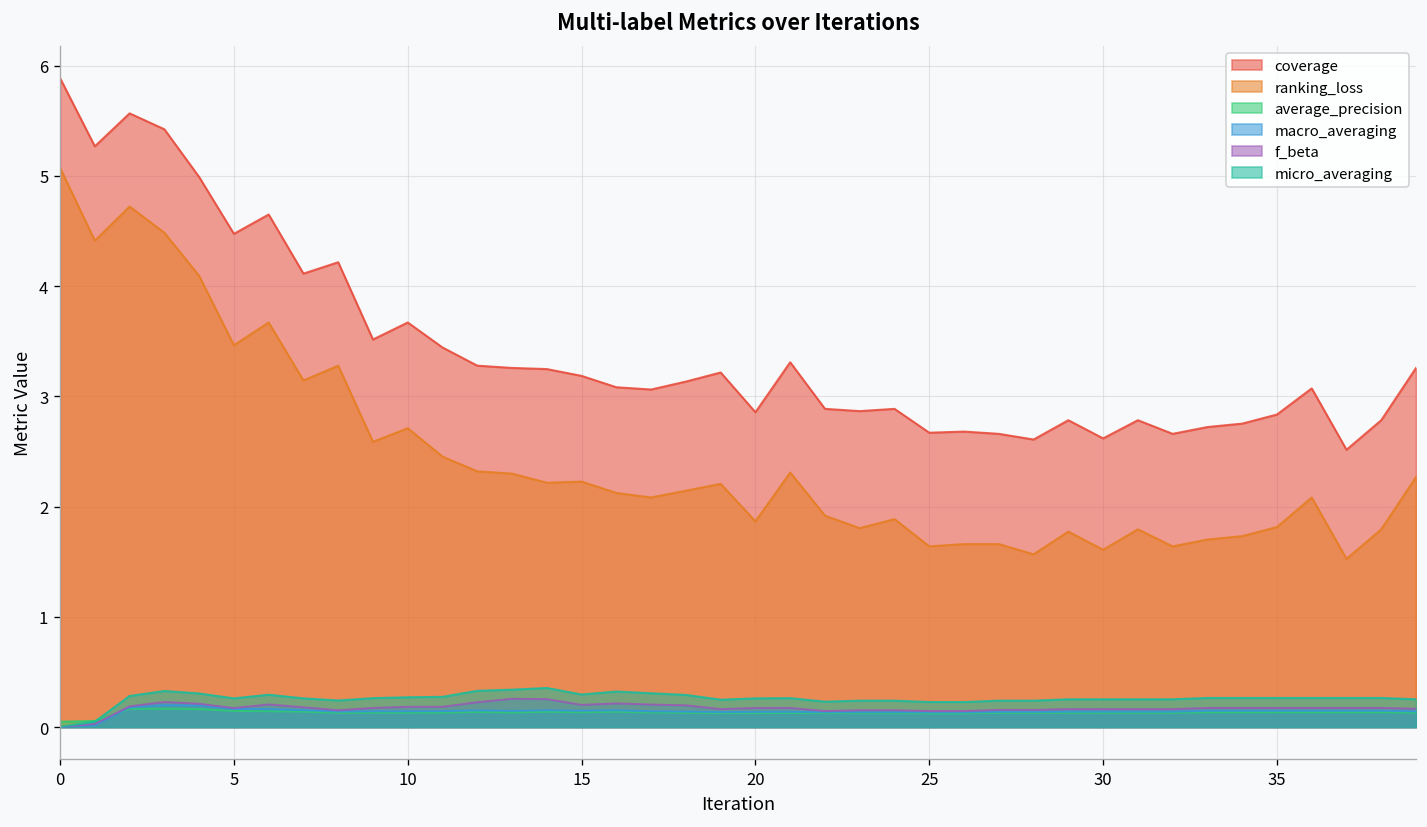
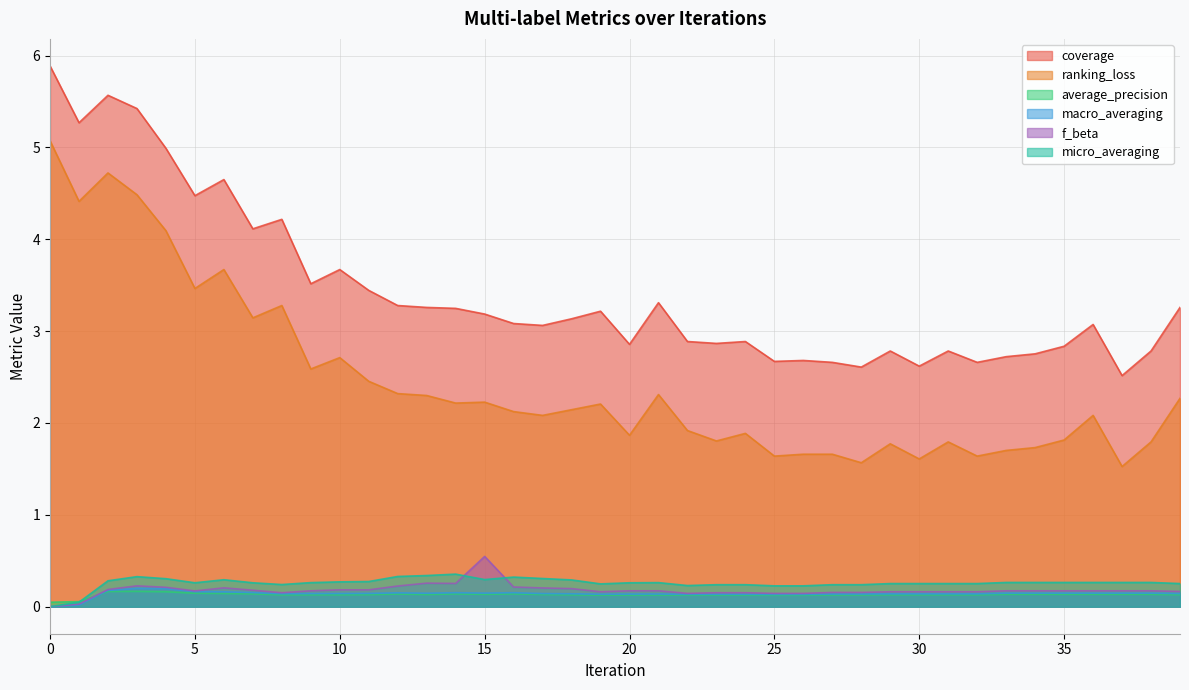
  {
    "f_beta": {
      "10": 0.2,
-     "15": 0.2,
+     "15": 0.5,
      "20": 0.2
    }
  }
